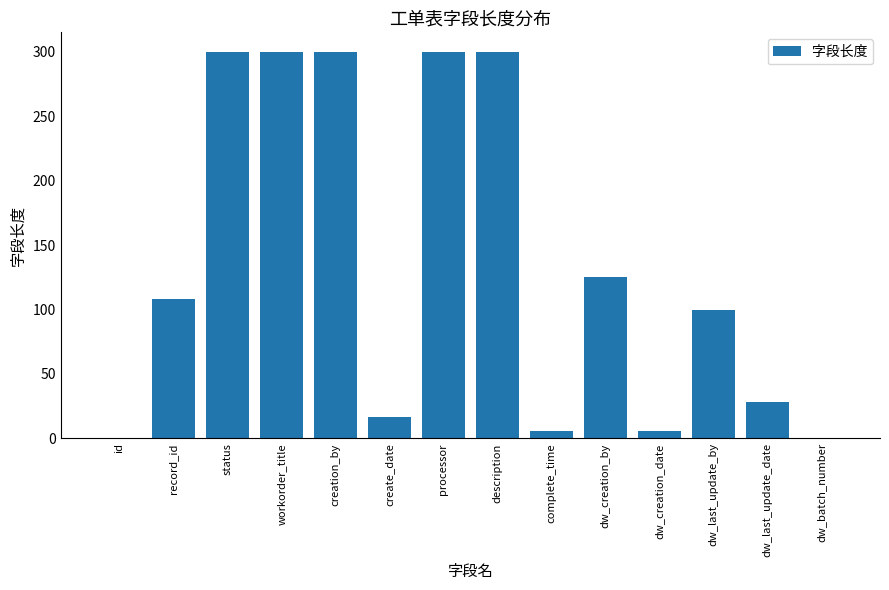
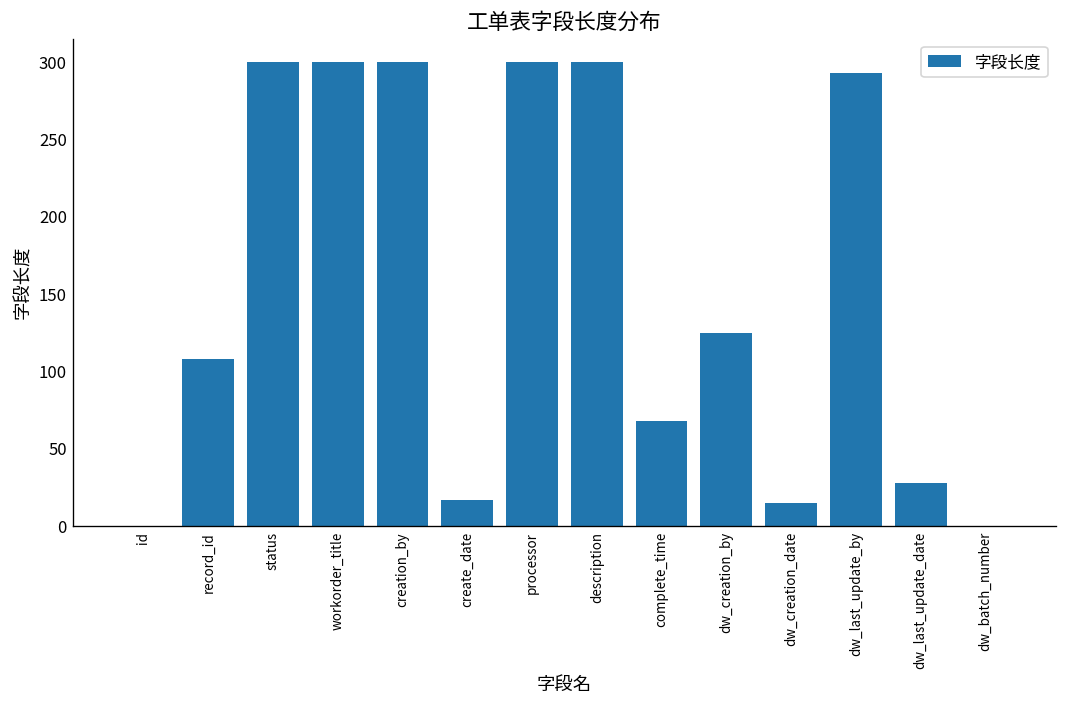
  {
    "id": 0,
    "record_id": 108,
    "status": 300,
    "workorder_title": 300,
    "creation_by": 300,
    "create_date": 17,
    "processor": 300,
    "description": 300,
-   "complete_time": 6,
+   "complete_time": 68,
    "dw_creation_by": 125,
-   "dw_creation_date": 6,
-   "dw_last_update_by": 100,
+   "dw_creation_date": 15,
+   "dw_last_update_by": 293,
    "dw_last_update_date": 28,
    "dw_batch_number": 0
  }
